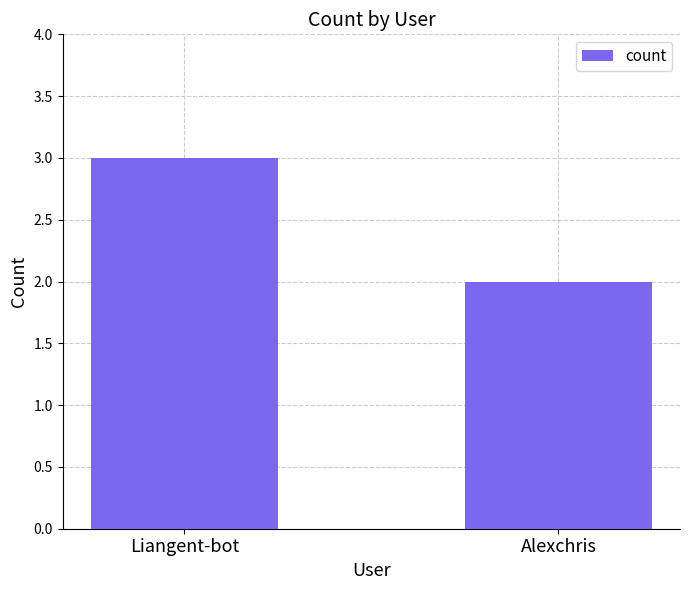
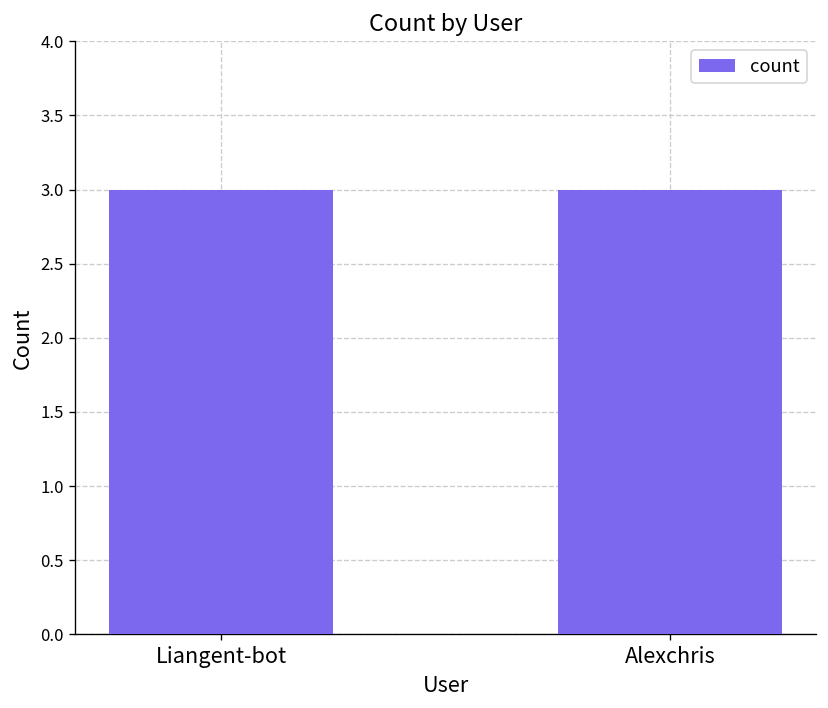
  {
    "Liangent-bot": 3,
-   "Alexchris": 2
+   "Alexchris": 3
  }
